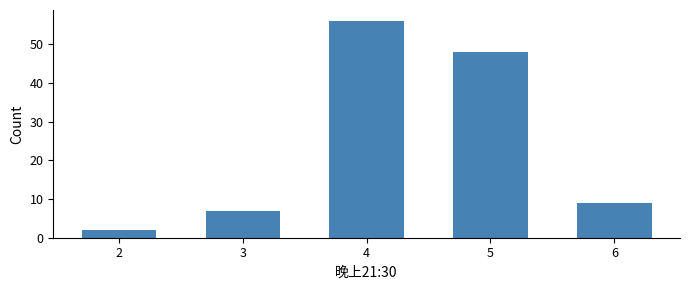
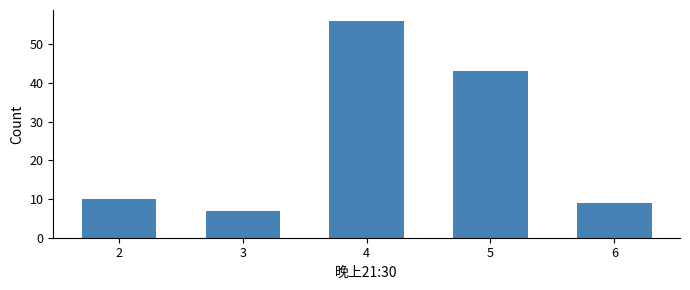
  {
-   "2": 2,
+   "2": 10,
    "3": 7,
    "4": 56,
-   "5": 48,
+   "5": 43,
    "6": 9
  }
